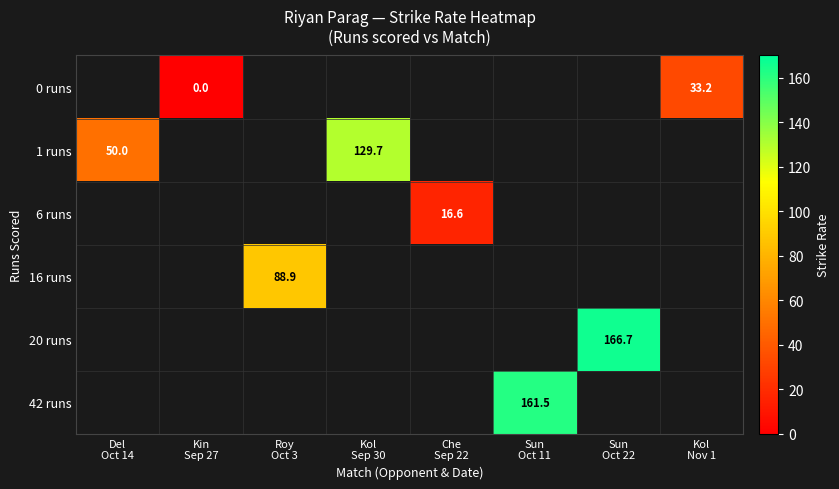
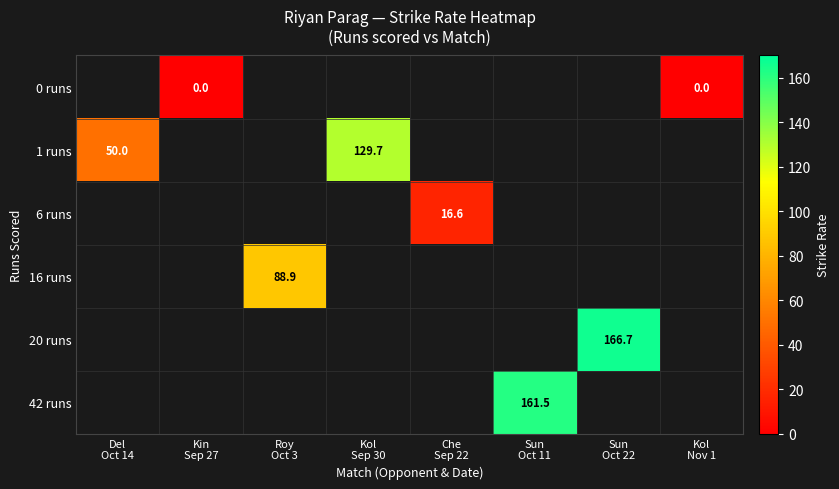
  {
    "0 runs": {
      "Kin Sep 27": 0.0,
-     "Kol Nov 1": 33.2
+     "Kol Nov 1": 0.0
    },
    "1 runs": {
      "Del Oct 14": 50.0,
      "Kol Sep 30": 129.7
    },
    "6 runs": {
      "Che Sep 22": 16.6
    },
    "16 runs": {
      "Roy Oct 3": 88.9
    },
    "20 runs": {
      "Sun Oct 22": 166.7
    },
    "42 runs": {
      "Sun Oct 11": 161.5
    }
  }
